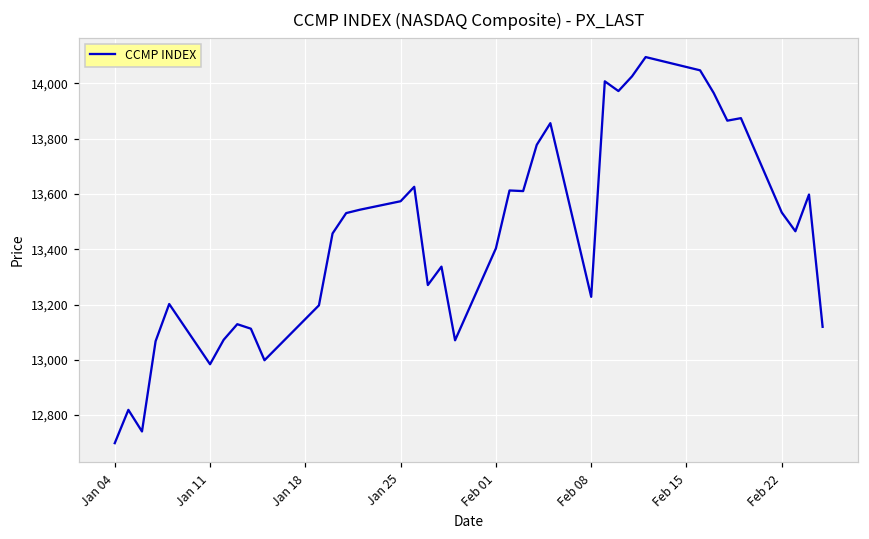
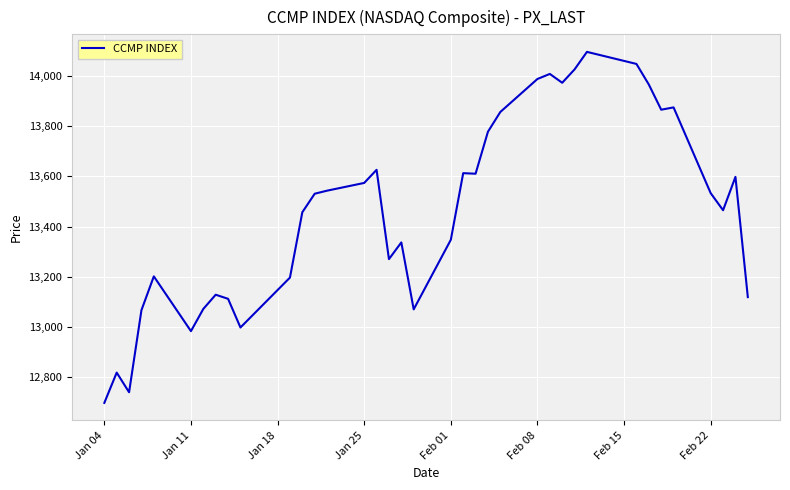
  {
    "Jan 04": "12,700",
    "Jan 11": "12,980",
    "Jan 25": "13,570",
-   "Feb 01": "13,400",
-   "Feb 08": "13,230",
+   "Feb 01": "13,350",
+   "Feb 08": "13,990",
    "Feb 22": "13,530"
  }
